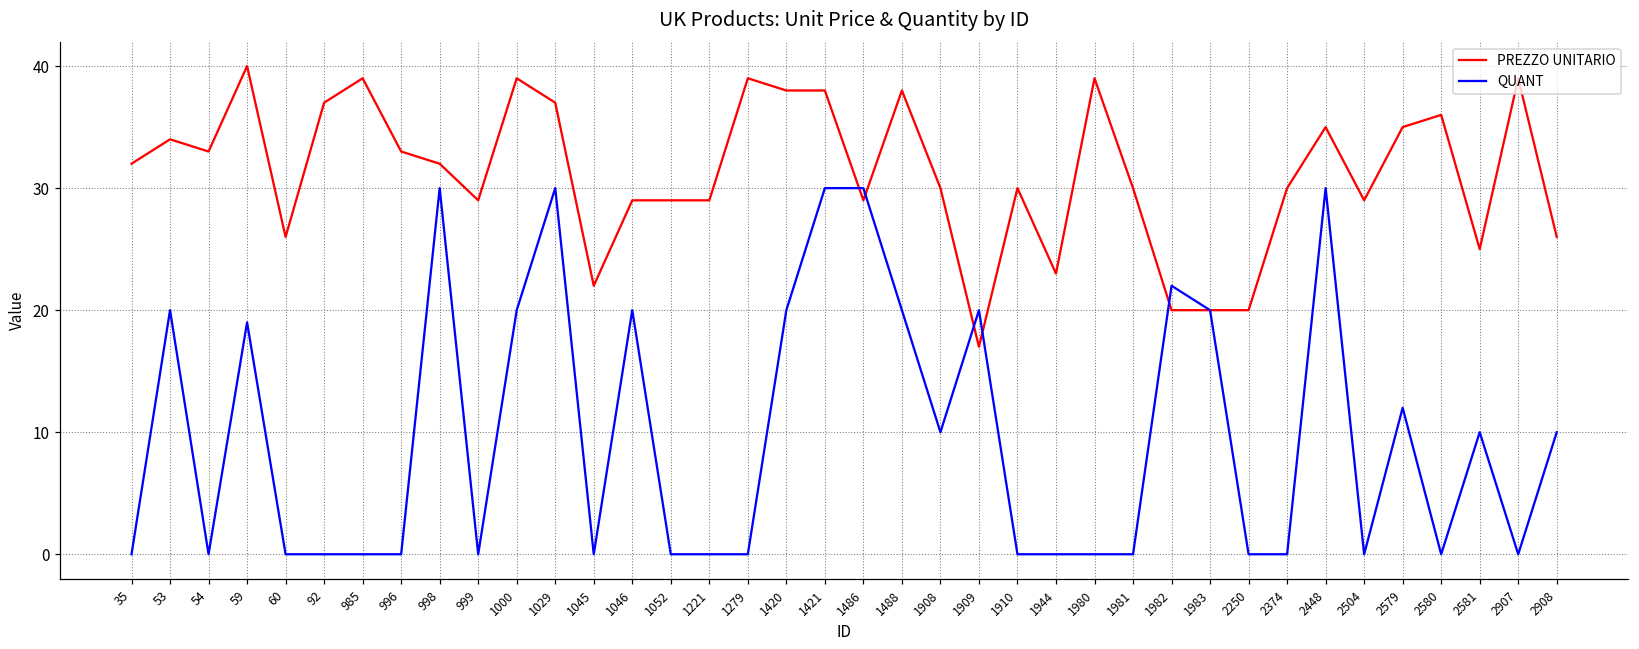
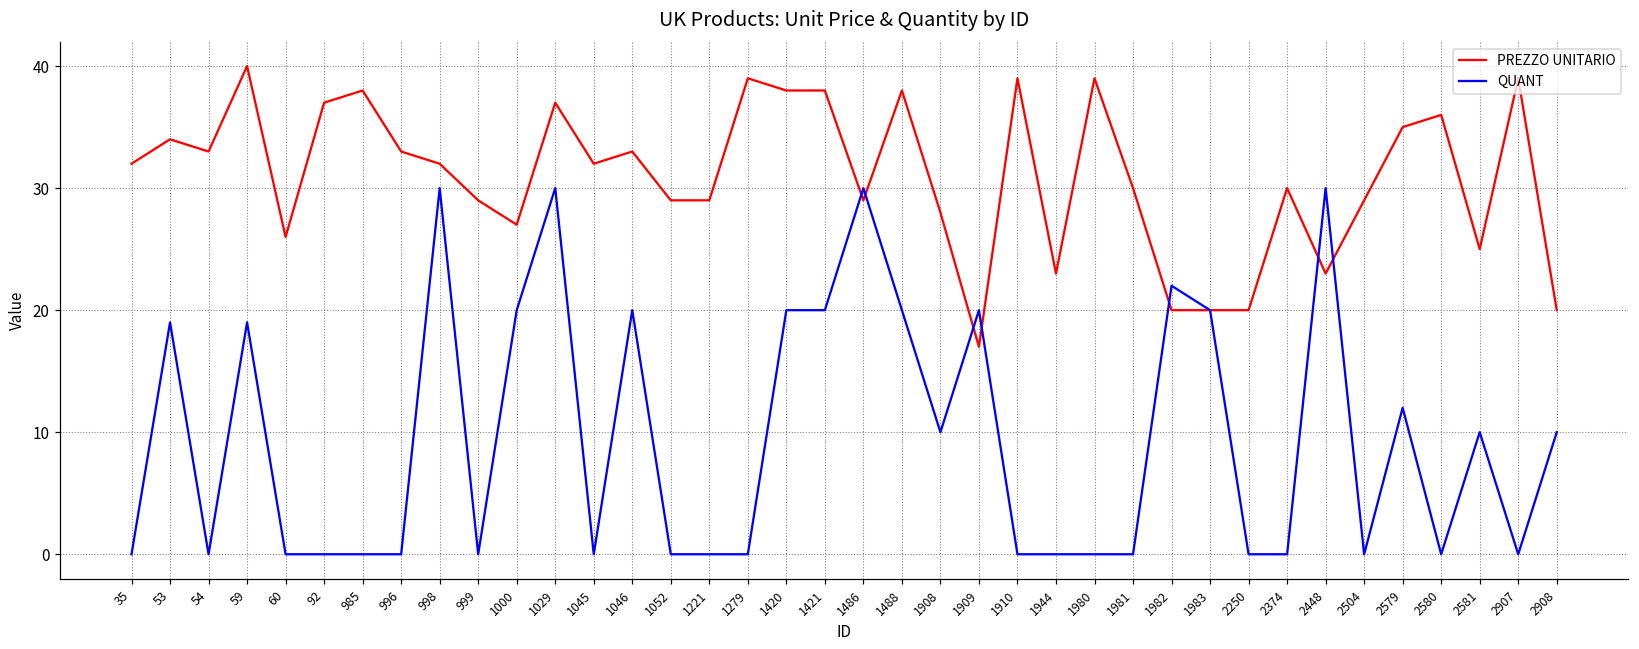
  {
    "PREZZO UNITARIO": {
      "35": 32,
      "53": 34,
      "54": 33,
      "59": 40,
      "60": 26,
      "92": 37,
-     "985": 39,
+     "985": 38,
      "996": 33,
      "998": 32,
      "999": 29,
-     "1000": 39,
+     "1000": 27,
      "1029": 37,
-     "1045": 22,
-     "1046": 29,
+     "1045": 32,
+     "1046": 33,
      "1052": 29,
      "1221": 29,
      "1279": 39,
      "1420": 38,
      "1421": 38,
      "1486": 29,
      "1488": 38,
-     "1908": 30,
+     "1908": 28,
      "1909": 17,
-     "1910": 30,
+     "1910": 39,
      "1944": 23,
      "1980": 39,
      "1981": 30,
      "1982": 20,
      "2250": 20,
      "2374": 30,
-     "2448": 35,
+     "2448": 23,
      "2504": 29,
      "2579": 35,
      "2580": 36,
      "2581": 25,
-     "2908": 26
+     "2908": 20
    },
    "QUANT": {
      "35": 0,
-     "53": 20,
+     "53": 19,
      "54": 0,
      "59": 19,
      "60": 0,
      "92": 0,
      "985": 0,
      "996": 0,
      "998": 30,
      "999": 0,
      "1000": 20,
      "1029": 30,
      "1045": 0,
      "1046": 20,
      "1052": 0,
      "1221": 0,
      "1279": 0,
      "1420": 20,
-     "1421": 30,
+     "1421": 20,
      "1486": 30,
      "1488": 20,
      "1908": 10,
      "1909": 20,
      "1910": 0,
      "1944": 0,
      "1980": 0,
      "1981": 0,
      "1982": 22,
      "2250": 0,
      "2374": 0,
      "2448": 30,
      "2504": 0,
      "2579": 12,
      "2580": 0,
      "2581": 10,
      "2907": 0,
      "2908": 10
    }
  }
